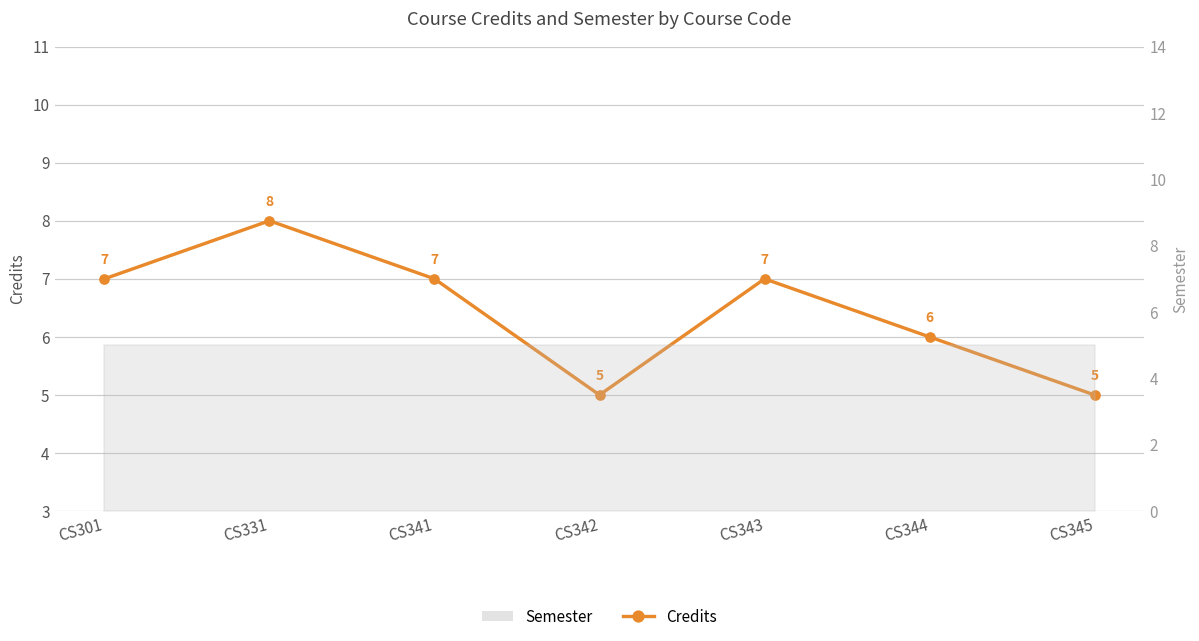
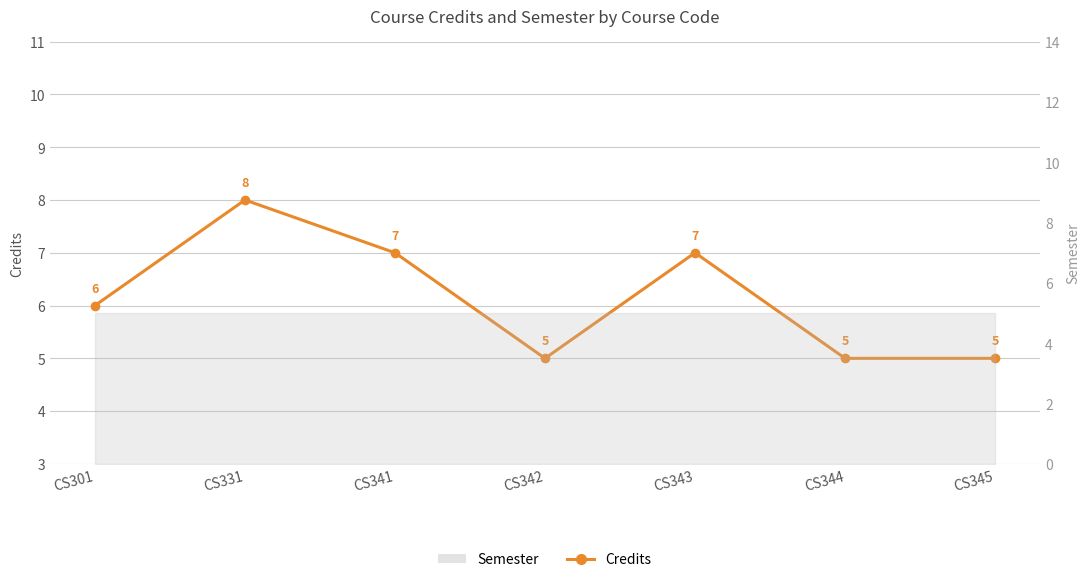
  {
    "Credits": {
-     "CS301": 7,
+     "CS301": 6,
      "CS331": 8,
      "CS341": 7,
      "CS342": 5,
      "CS343": 7,
-     "CS344": 6,
+     "CS344": 5,
      "CS345": 5
    }
  }
